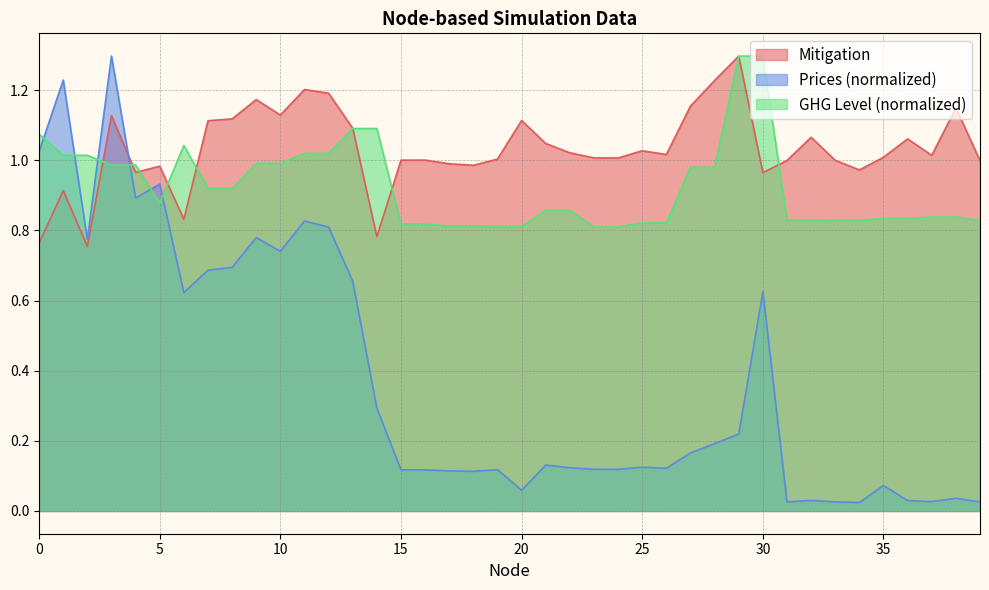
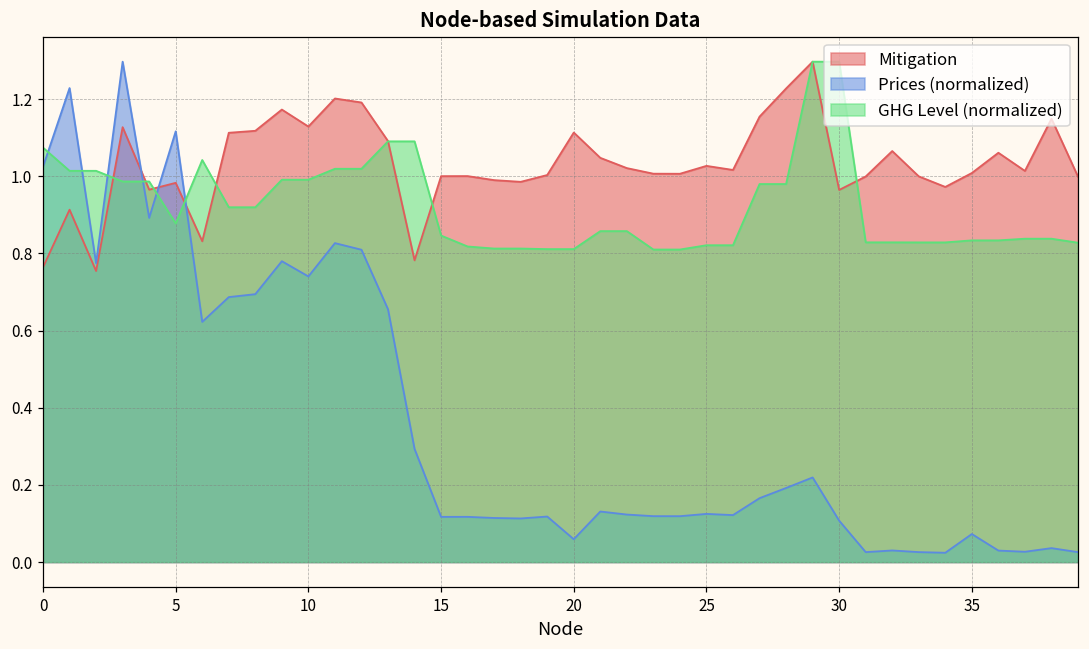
  {
    "Mitigation": {
      "0": 0.76,
      "5": 0.98,
      "10": 1.13,
      "15": 1.00,
      "20": 1.11,
      "25": 1.03,
      "30": 0.96,
      "35": 1.01
    },
    "Prices (normalized)": {
      "0": 1.02,
-     "5": 0.93,
+     "5": 1.12,
      "10": 0.74,
      "15": 0.12,
      "20": 0.06,
      "25": 0.12,
-     "30": 0.63,
+     "30": 0.11,
      "35": 0.07
    },
    "GHG Level (normalized)": {
      "0": 1.07,
      "5": 0.88,
      "10": 0.99,
-     "15": 0.82,
+     "15": 0.85,
      "20": 0.81,
      "25": 0.82,
      "35": 0.83
    }
  }
